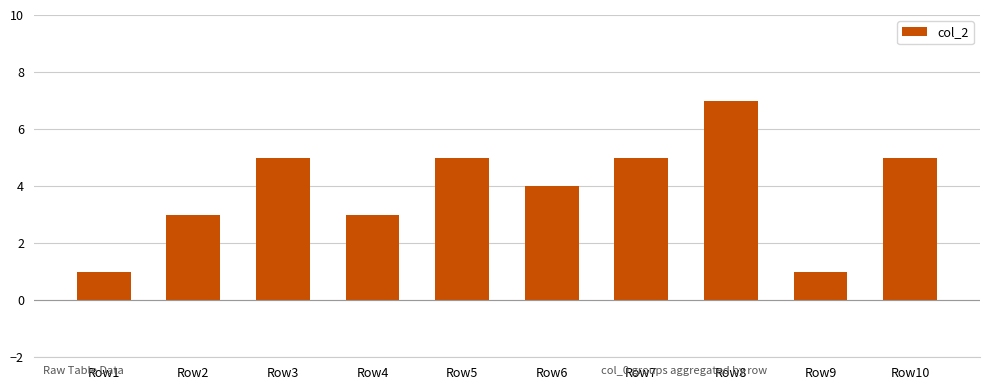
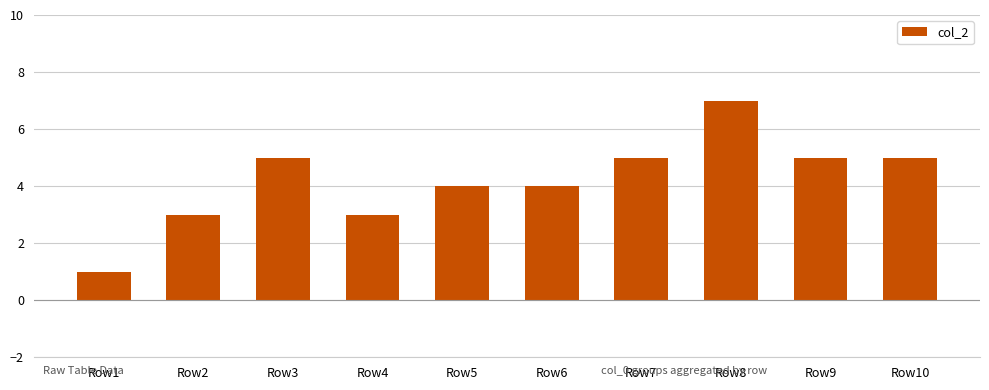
  {
    "Row1": 1,
    "Row2": 3,
    "Row3": 5,
    "Row4": 3,
-   "Row5": 5,
+   "Row5": 4,
    "Row6": 4,
    "Row7": 5,
    "Row8": 7,
-   "Row9": 1,
+   "Row9": 5,
    "Row10": 5
  }
